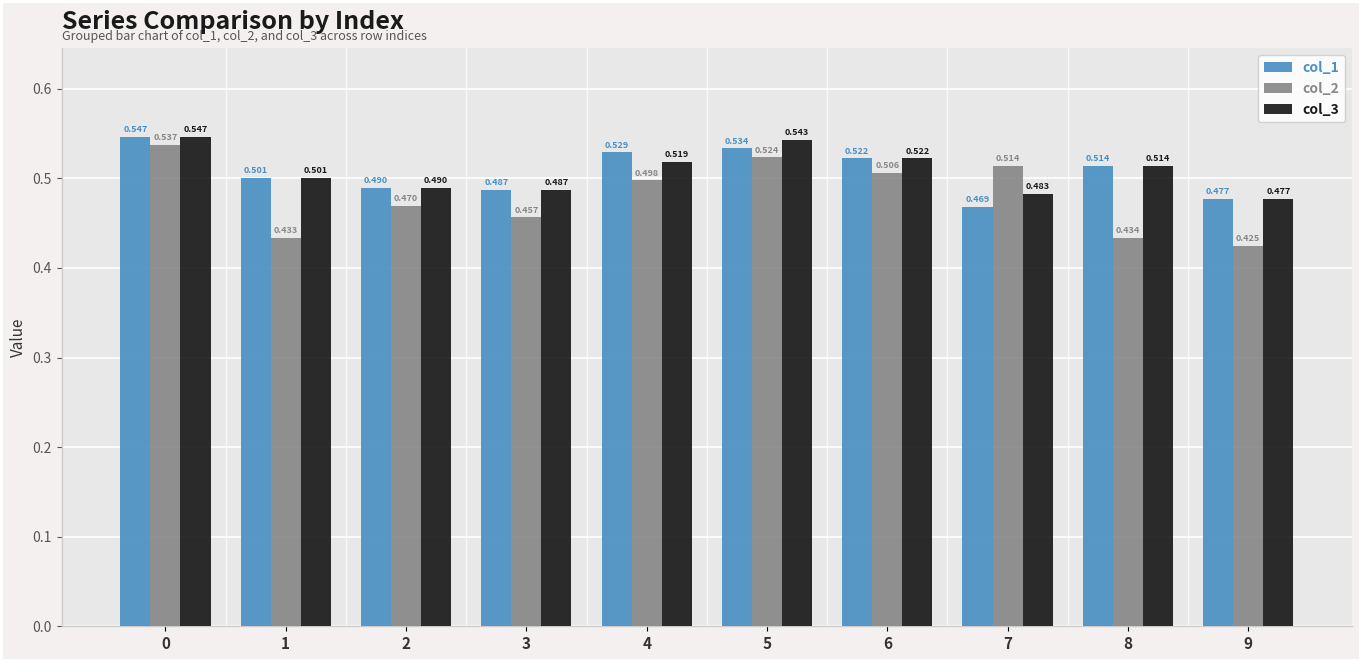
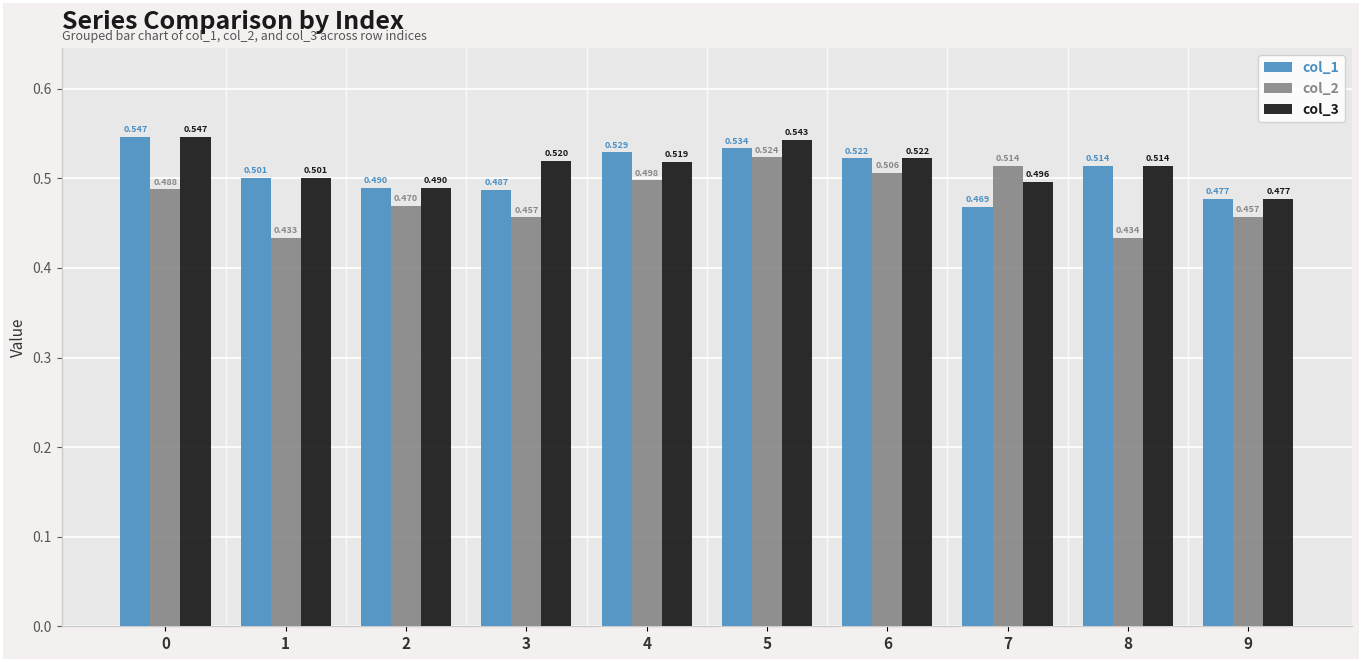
  {
    "col_1": {
      "0": 0.547,
      "1": 0.501,
      "2": 0.490,
      "3": 0.487,
      "4": 0.529,
      "5": 0.534,
      "6": 0.522,
      "7": 0.469,
      "8": 0.514,
      "9": 0.477
    },
    "col_2": {
-     "0": 0.537,
+     "0": 0.488,
      "1": 0.433,
      "2": 0.470,
      "3": 0.457,
      "4": 0.498,
      "5": 0.524,
      "6": 0.506,
      "7": 0.514,
      "8": 0.434,
-     "9": 0.425
+     "9": 0.457
    },
    "col_3": {
      "0": 0.547,
      "1": 0.501,
      "2": 0.490,
-     "3": 0.487,
+     "3": 0.520,
      "4": 0.519,
      "5": 0.543,
      "6": 0.522,
-     "7": 0.483,
+     "7": 0.496,
      "8": 0.514,
      "9": 0.477
    }
  }
